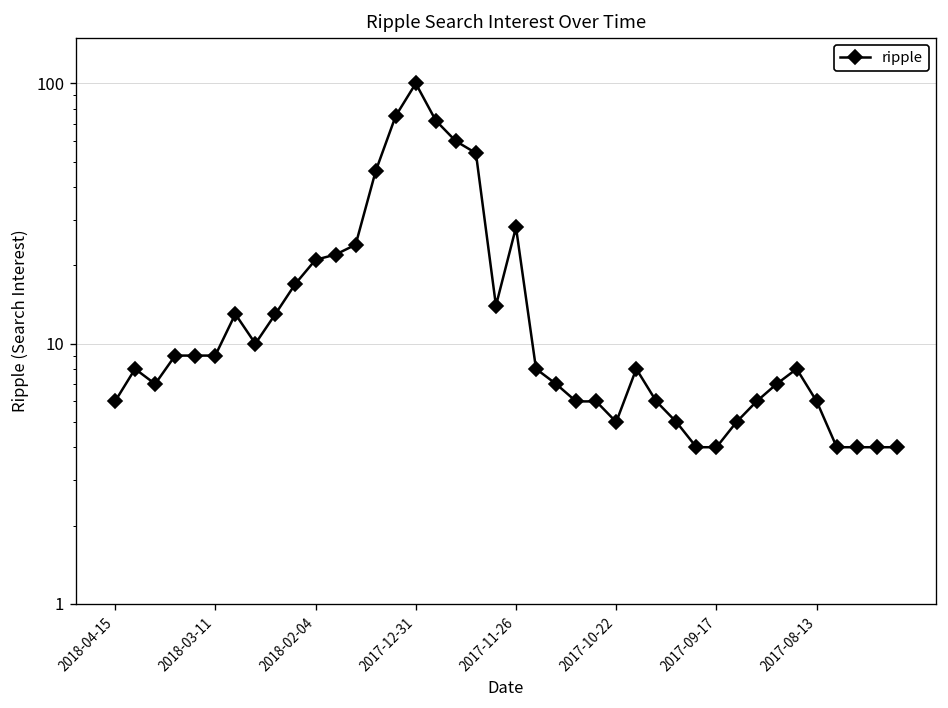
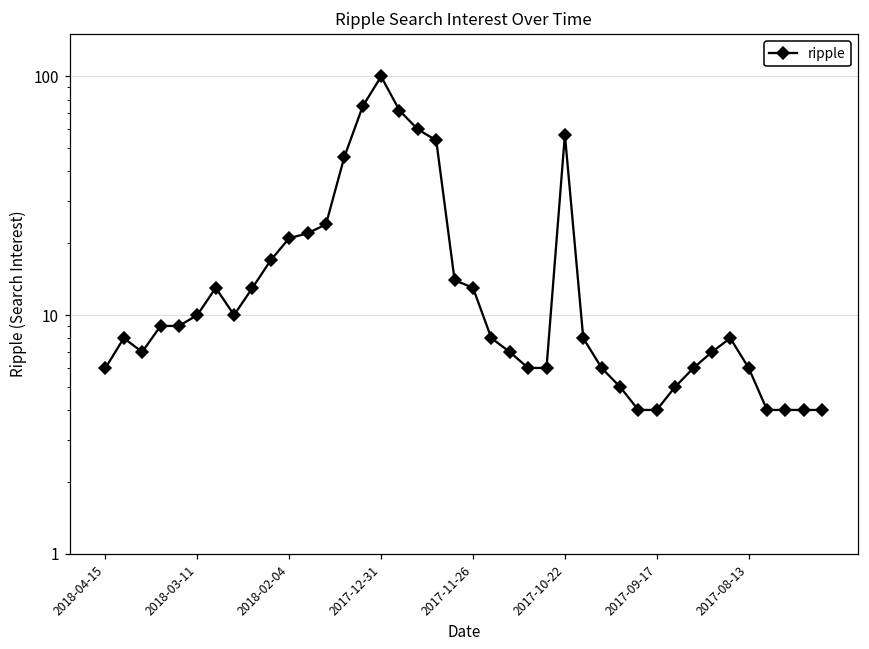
  {
    "2018-04-15": 6,
-   "2018-03-11": 9,
+   "2018-03-11": 10,
    "2018-02-04": 21,
    "2017-12-31": 100,
-   "2017-11-26": 28,
-   "2017-10-22": 5,
+   "2017-11-26": 13,
+   "2017-10-22": 57,
    "2017-09-17": 4,
    "2017-08-13": 6
  }
